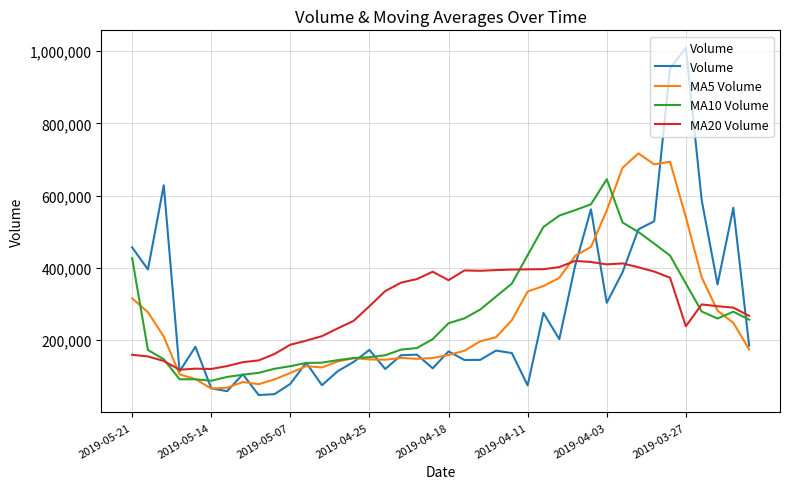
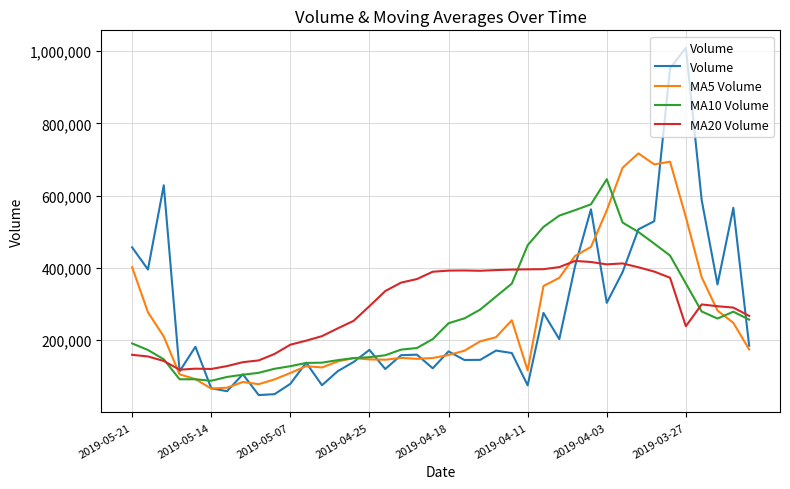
  {
    "Volume": {
      "2019-05-21": "460,000",
      "2019-05-07": "80,000",
      "2019-04-25": "170,000",
      "2019-04-18": "170,000",
      "2019-04-11": "80,000",
      "2019-04-03": "300,000"
    },
    "MA5 Volume": {
-     "2019-05-21": "320,000",
+     "2019-05-21": "400,000",
      "2019-05-07": "110,000",
      "2019-04-18": "160,000",
-     "2019-04-11": "330,000",
+     "2019-04-11": "120,000",
      "2019-04-03": "560,000",
      "2019-03-27": "540,000"
    },
    "MA10 Volume": {
-     "2019-05-21": "430,000",
+     "2019-05-21": "190,000",
      "2019-05-14": "90,000",
      "2019-05-07": "130,000",
      "2019-04-18": "250,000",
-     "2019-04-11": "440,000",
+     "2019-04-11": "460,000",
      "2019-04-03": "650,000",
      "2019-03-27": "360,000"
    },
    "MA20 Volume": {
      "2019-05-21": "160,000",
      "2019-05-14": "120,000",
      "2019-05-07": "190,000",
      "2019-04-25": "290,000",
-     "2019-04-18": "370,000",
+     "2019-04-18": "390,000",
      "2019-04-11": "400,000",
      "2019-04-03": "410,000",
      "2019-03-27": "240,000"
    }
  }
